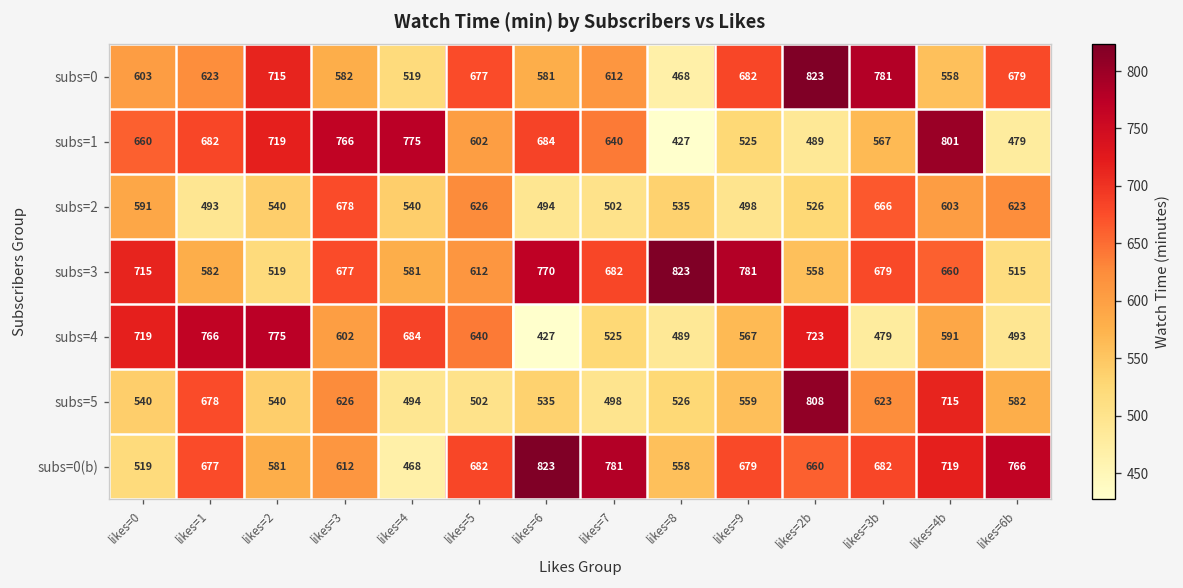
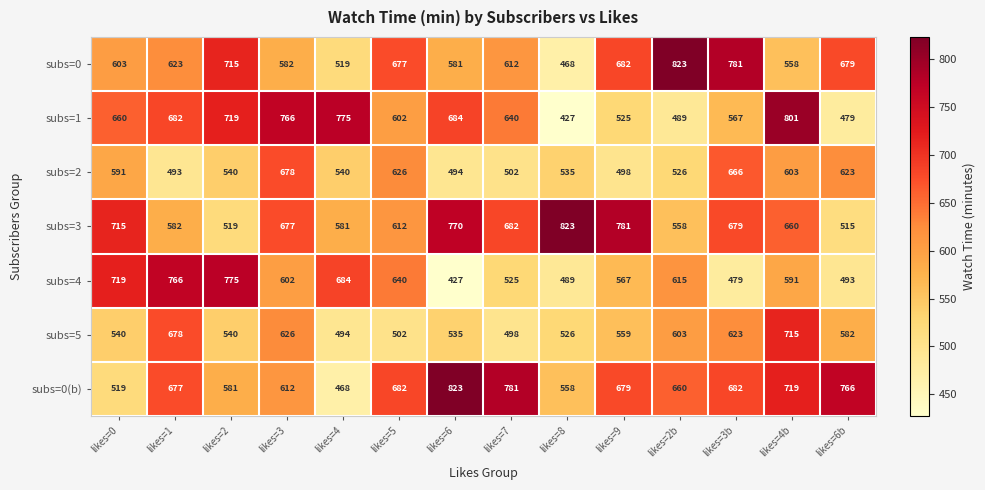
  {
    "subs=0": {
      "likes=0": 603,
      "likes=1": 623,
      "likes=2": 715,
      "likes=3": 582,
      "likes=4": 519,
      "likes=5": 677,
      "likes=6": 581,
      "likes=7": 612,
      "likes=8": 468,
      "likes=9": 682,
      "likes=2b": 823,
      "likes=3b": 781,
      "likes=4b": 558,
      "likes=6b": 679
    },
    "subs=1": {
      "likes=0": 660,
      "likes=1": 682,
      "likes=2": 719,
      "likes=3": 766,
      "likes=4": 775,
      "likes=5": 602,
      "likes=6": 684,
      "likes=7": 640,
      "likes=8": 427,
      "likes=9": 525,
      "likes=2b": 489,
      "likes=3b": 567,
      "likes=4b": 801,
      "likes=6b": 479
    },
    "subs=2": {
      "likes=0": 591,
      "likes=1": 493,
      "likes=2": 540,
      "likes=3": 678,
      "likes=4": 540,
      "likes=5": 626,
      "likes=6": 494,
      "likes=7": 502,
      "likes=8": 535,
      "likes=9": 498,
      "likes=2b": 526,
      "likes=3b": 666,
      "likes=4b": 603,
      "likes=6b": 623
    },
    "subs=3": {
      "likes=0": 715,
      "likes=1": 582,
      "likes=2": 519,
      "likes=3": 677,
      "likes=4": 581,
      "likes=5": 612,
      "likes=6": 770,
      "likes=7": 682,
      "likes=8": 823,
      "likes=9": 781,
      "likes=2b": 558,
      "likes=3b": 679,
      "likes=4b": 660,
      "likes=6b": 515
    },
    "subs=4": {
      "likes=0": 719,
      "likes=1": 766,
      "likes=2": 775,
      "likes=3": 602,
      "likes=4": 684,
      "likes=5": 640,
      "likes=6": 427,
      "likes=7": 525,
      "likes=8": 489,
      "likes=9": 567,
-     "likes=2b": 723,
+     "likes=2b": 615,
      "likes=3b": 479,
      "likes=4b": 591,
      "likes=6b": 493
    },
    "subs=5": {
      "likes=0": 540,
      "likes=1": 678,
      "likes=2": 540,
      "likes=3": 626,
      "likes=4": 494,
      "likes=5": 502,
      "likes=6": 535,
      "likes=7": 498,
      "likes=8": 526,
      "likes=9": 559,
-     "likes=2b": 808,
+     "likes=2b": 603,
      "likes=3b": 623,
      "likes=4b": 715,
      "likes=6b": 582
    },
    "subs=0(b)": {
      "likes=0": 519,
      "likes=1": 677,
      "likes=2": 581,
      "likes=3": 612,
      "likes=4": 468,
      "likes=5": 682,
      "likes=6": 823,
      "likes=7": 781,
      "likes=8": 558,
      "likes=9": 679,
      "likes=2b": 660,
      "likes=3b": 682,
      "likes=4b": 719,
      "likes=6b": 766
    }
  }
